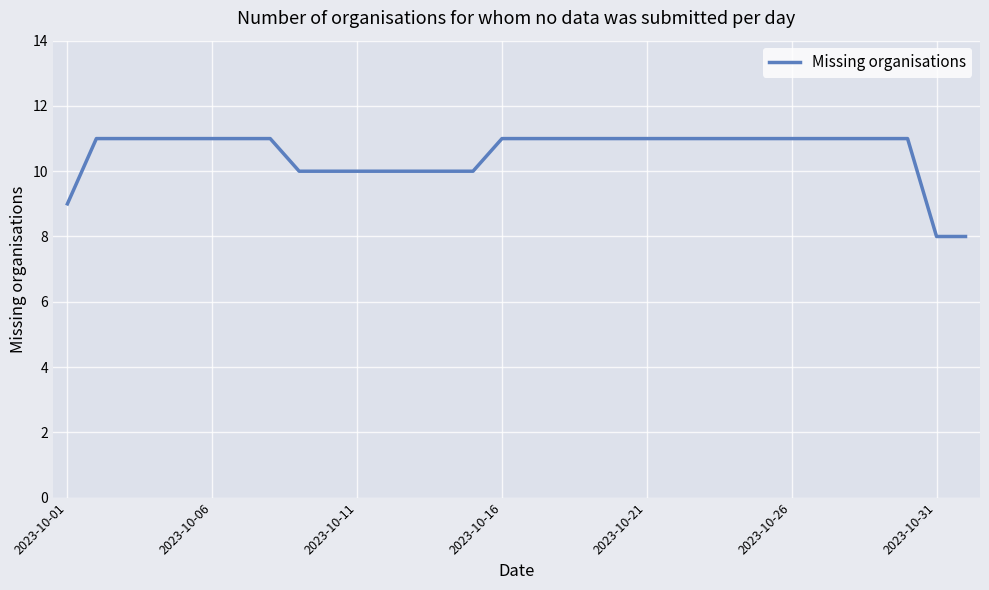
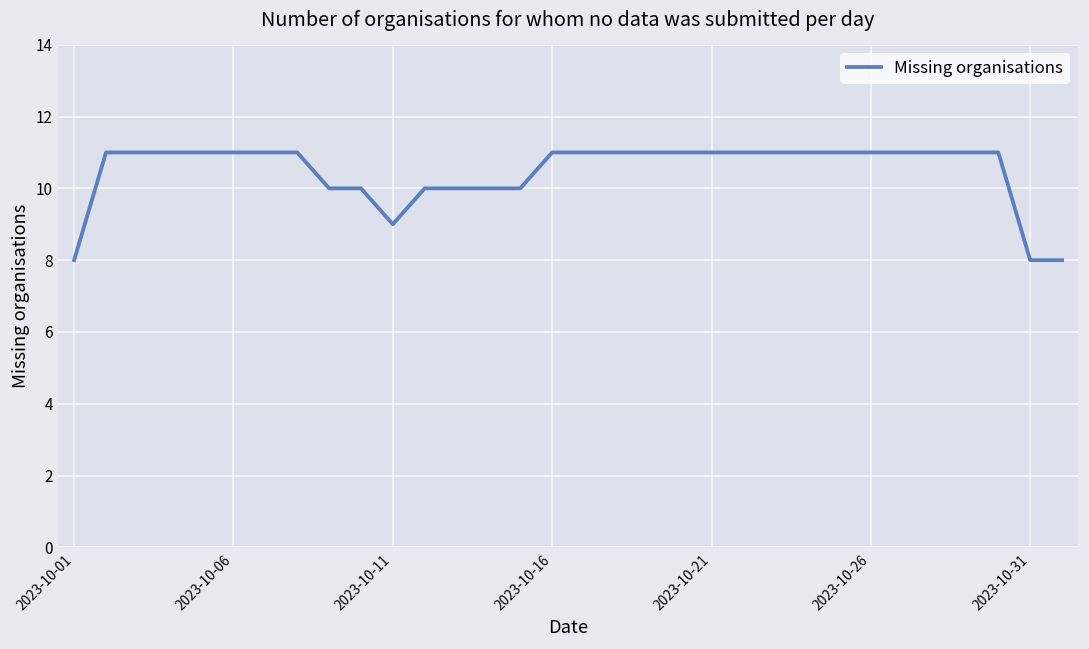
  {
-   "2023-10-01": 9,
+   "2023-10-01": 8,
    "2023-10-06": 11,
-   "2023-10-11": 10,
+   "2023-10-11": 9,
    "2023-10-16": 11,
    "2023-10-21": 11,
    "2023-10-26": 11,
    "2023-10-31": 8
  }
